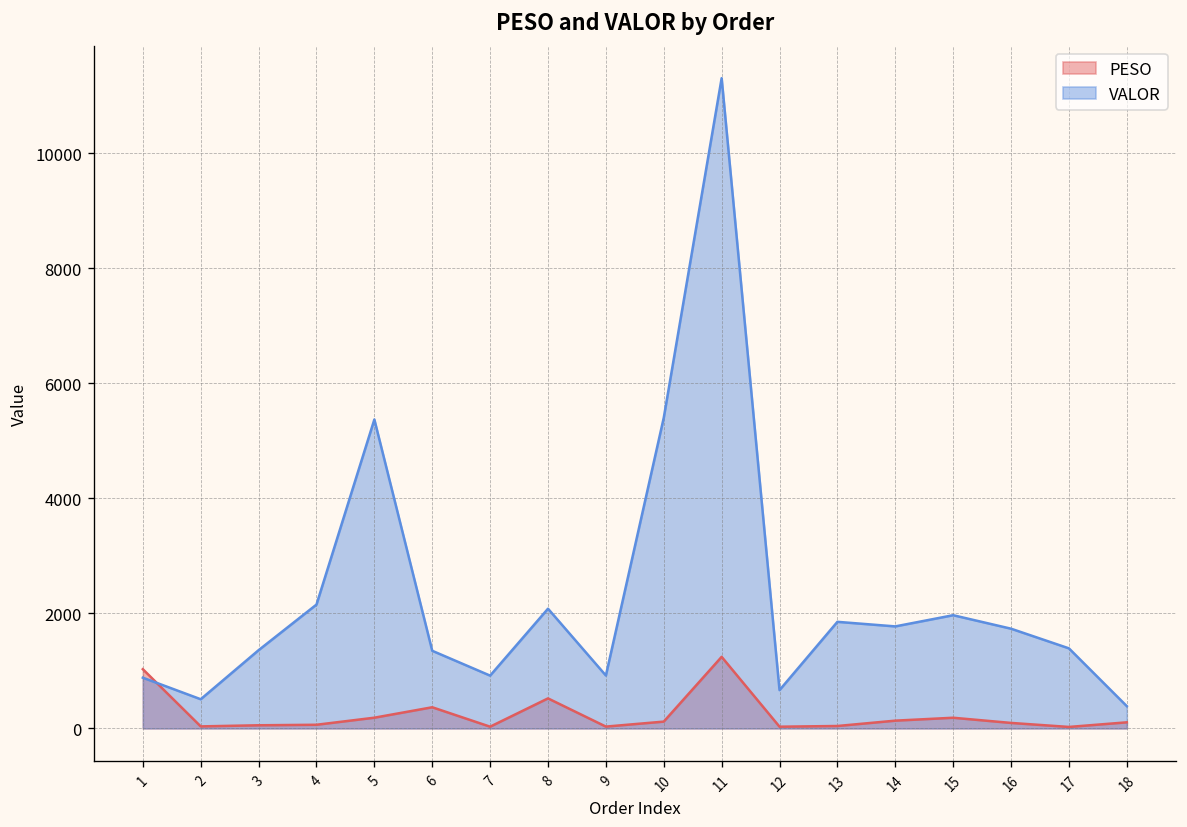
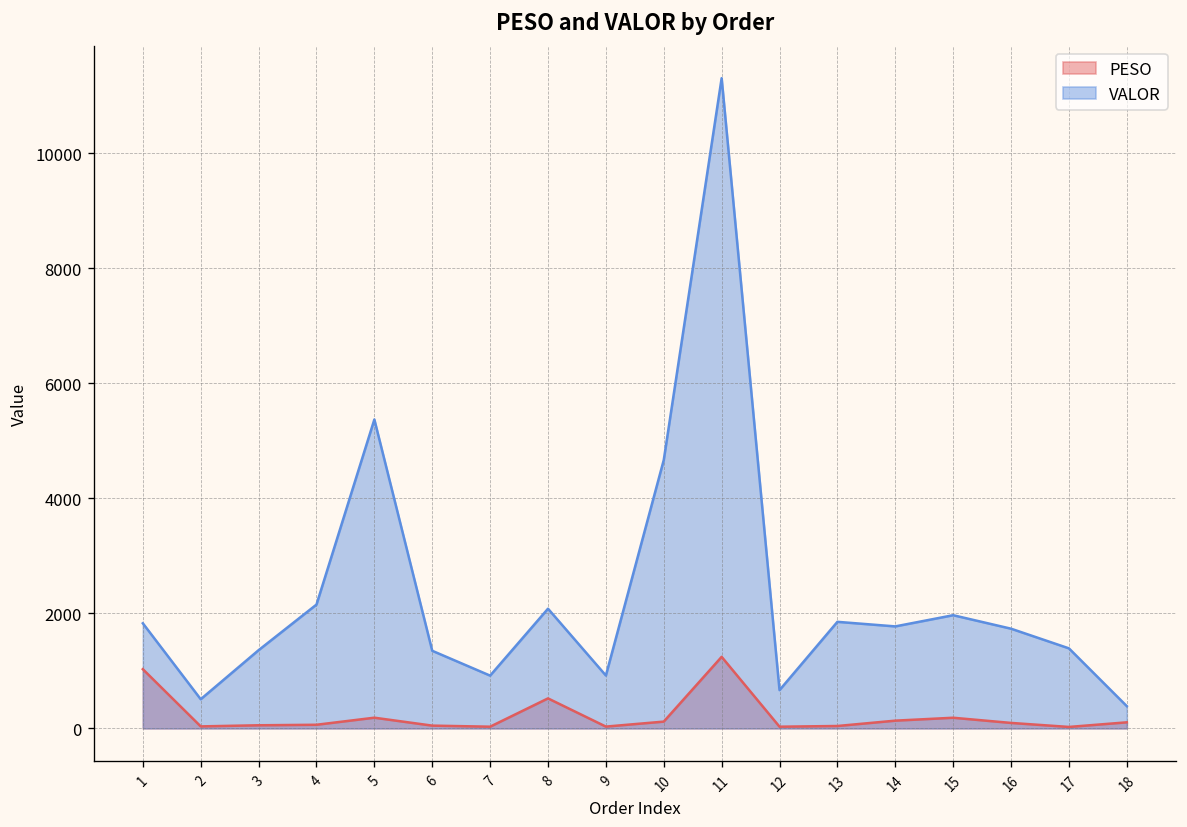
  {
    "PESO": {
      "1": 1000,
      "2": 0,
      "3": 100,
      "4": 100,
      "5": 200,
-     "6": 400,
+     "6": 0,
      "7": 0,
      "8": 500,
      "9": 0,
      "10": 100,
      "11": 1200,
      "12": 0,
      "13": 0,
      "14": 100,
      "15": 200,
      "16": 100,
      "17": 0,
      "18": 100
    },
    "VALOR": {
-     "1": 900,
+     "1": 1800,
      "2": 500,
      "3": 1400,
      "4": 2200,
      "5": 5400,
      "6": 1300,
      "7": 900,
      "8": 2100,
      "9": 900,
-     "10": 5400,
+     "10": 4700,
      "11": 11300,
      "12": 700,
      "13": 1900,
      "14": 1800,
      "15": 2000,
      "16": 1700,
      "17": 1400,
      "18": 400
    }
  }
